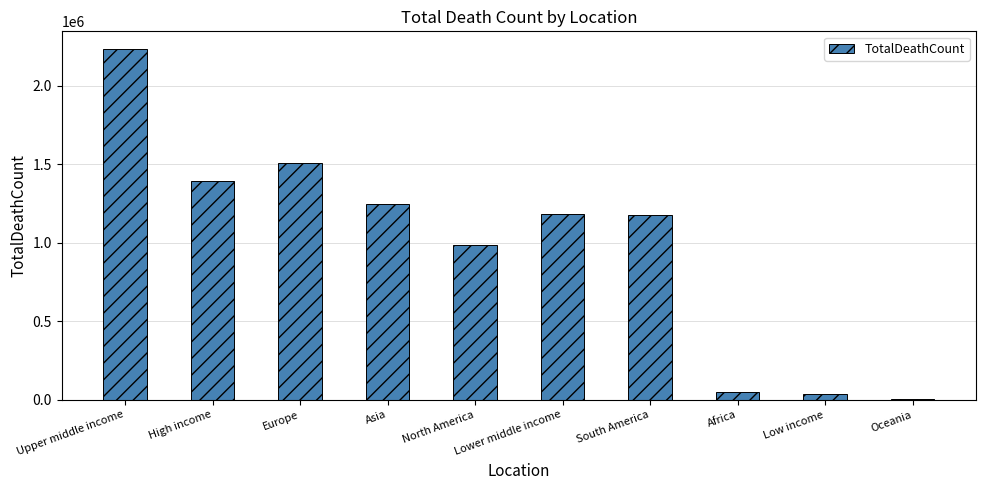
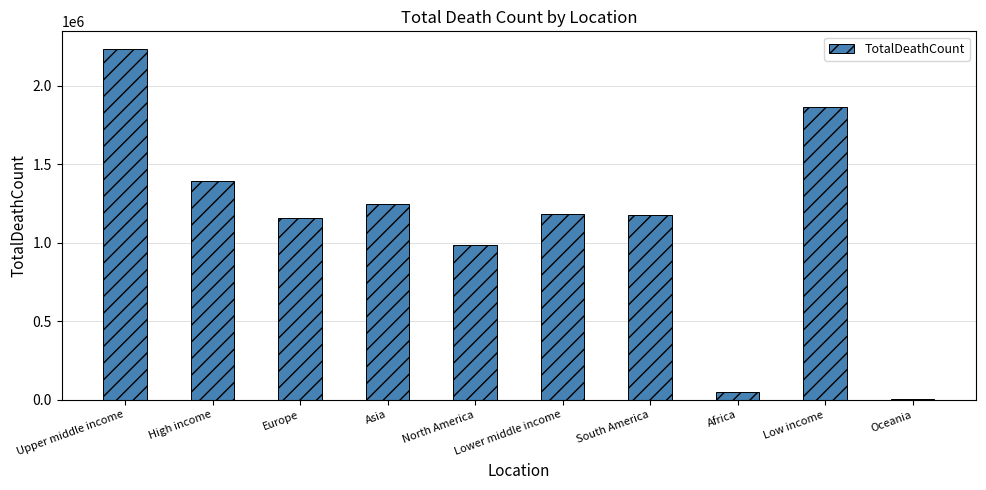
  {
    "Upper middle income": 2230000,
    "High income": 1390000,
-   "Europe": 1510000,
+   "Europe": 1150000,
    "Asia": 1250000,
    "North America": 990000,
    "Lower middle income": 1180000,
    "South America": 1180000,
    "Africa": 50000,
-   "Low income": 40000
+   "Low income": 1860000
  }
